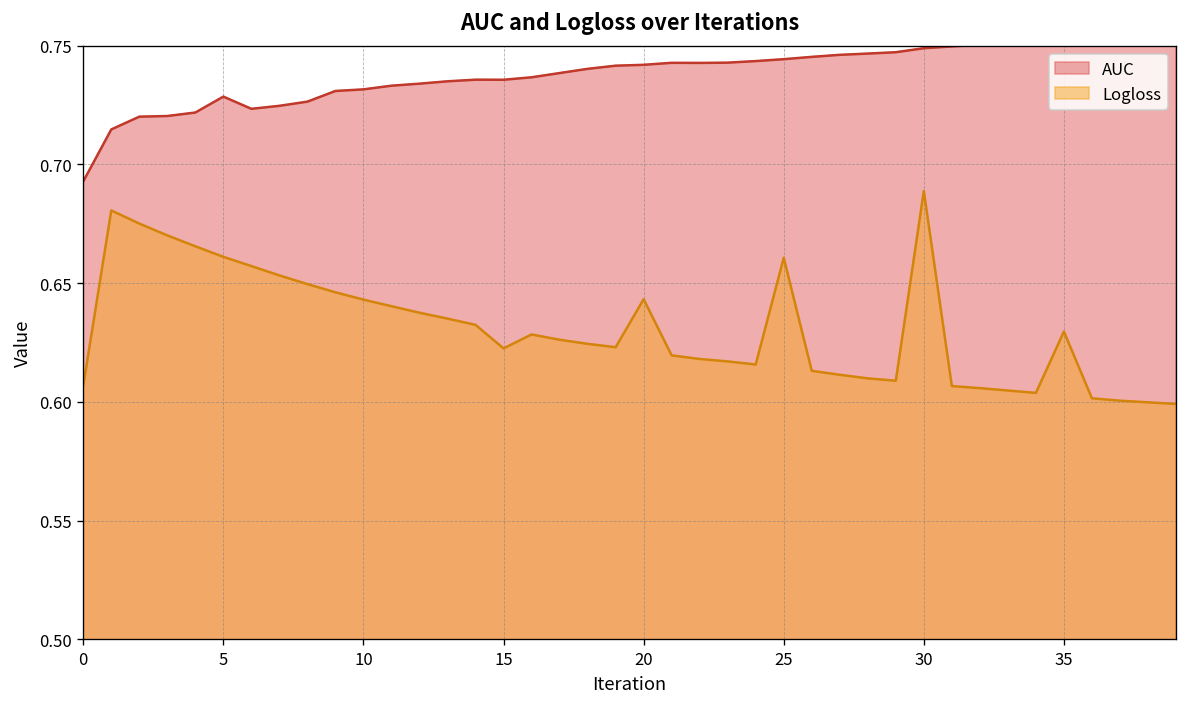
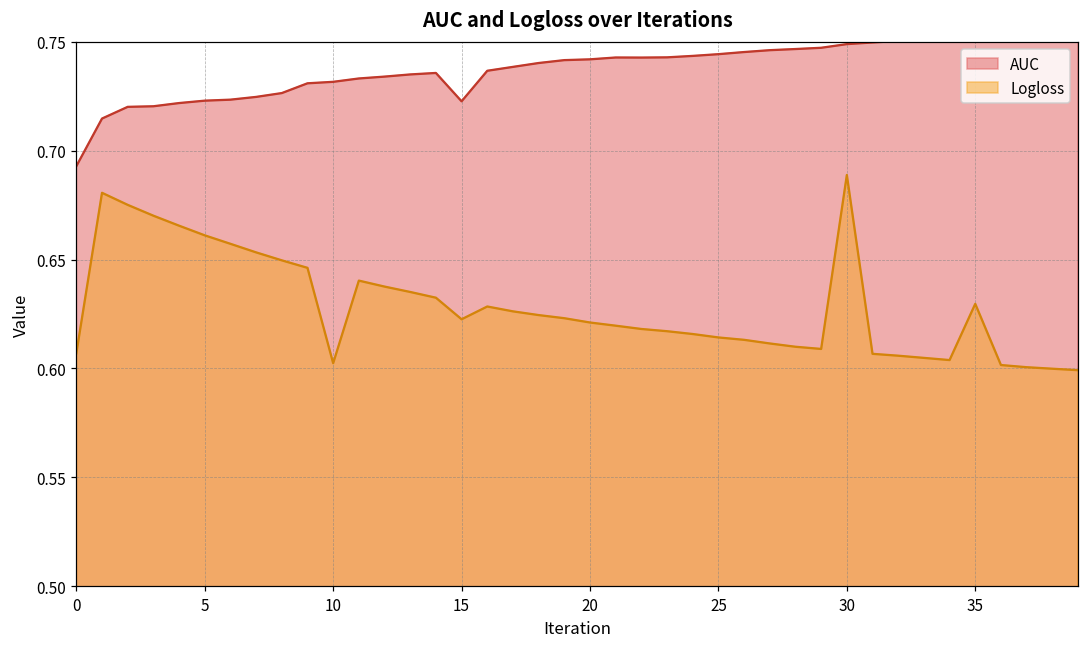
  {
    "AUC": {
      "0": 0.693,
-     "5": 0.729,
+     "5": 0.723,
      "10": 0.732,
-     "15": 0.736,
+     "15": 0.723,
      "20": 0.742,
      "25": 0.744,
      "30": 0.749
    },
    "Logloss": {
      "0": 0.607,
      "5": 0.661,
-     "10": 0.643,
+     "10": 0.602,
      "15": 0.623,
-     "20": 0.643,
-     "25": 0.661,
+     "20": 0.621,
+     "25": 0.614,
      "30": 0.689,
      "35": 0.630
    }
  }
